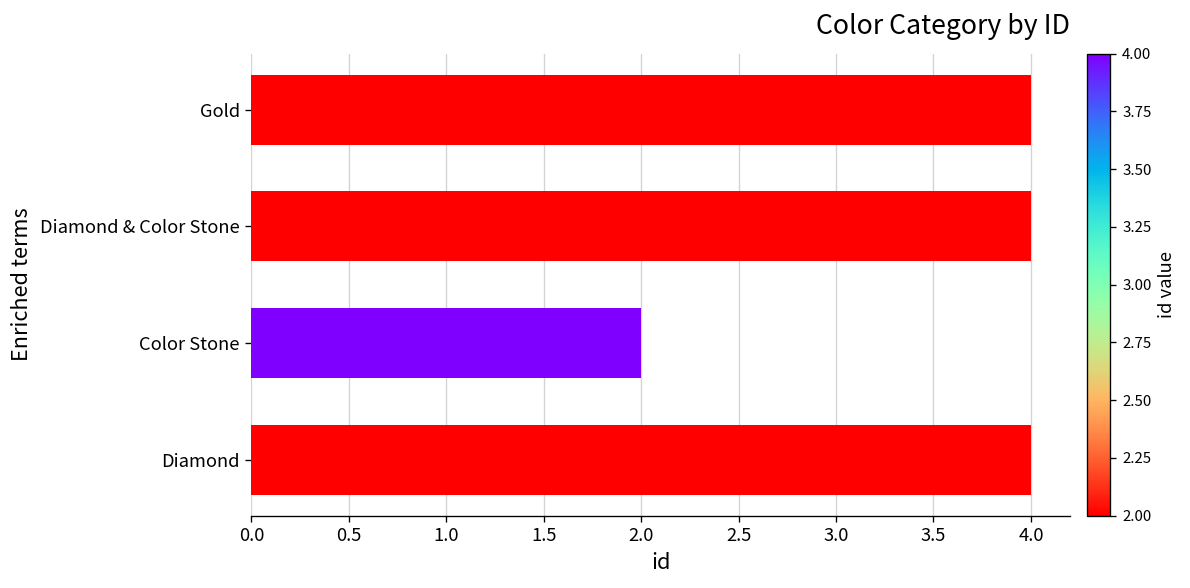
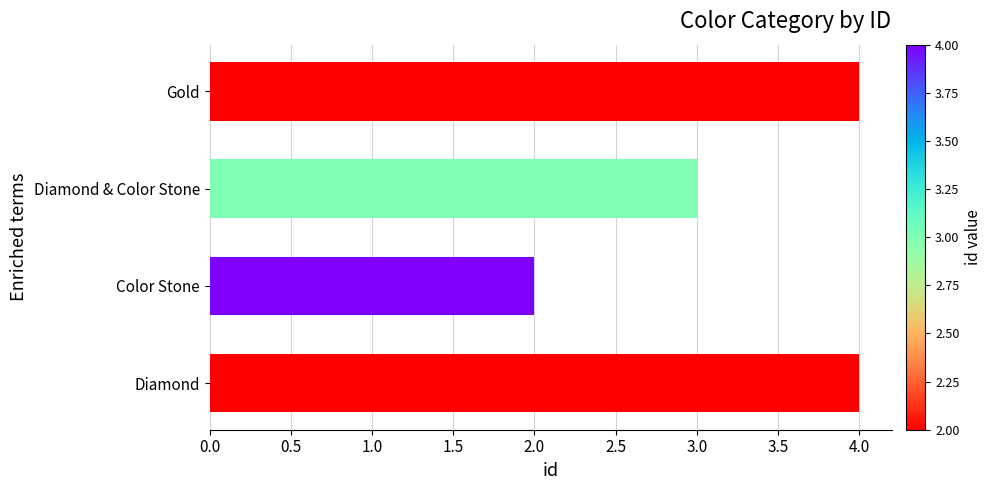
  {
    "Gold": 4,
-   "Diamond & Color Stone": 4,
+   "Diamond & Color Stone": 3,
    "Color Stone": 2,
    "Diamond": 4
  }
